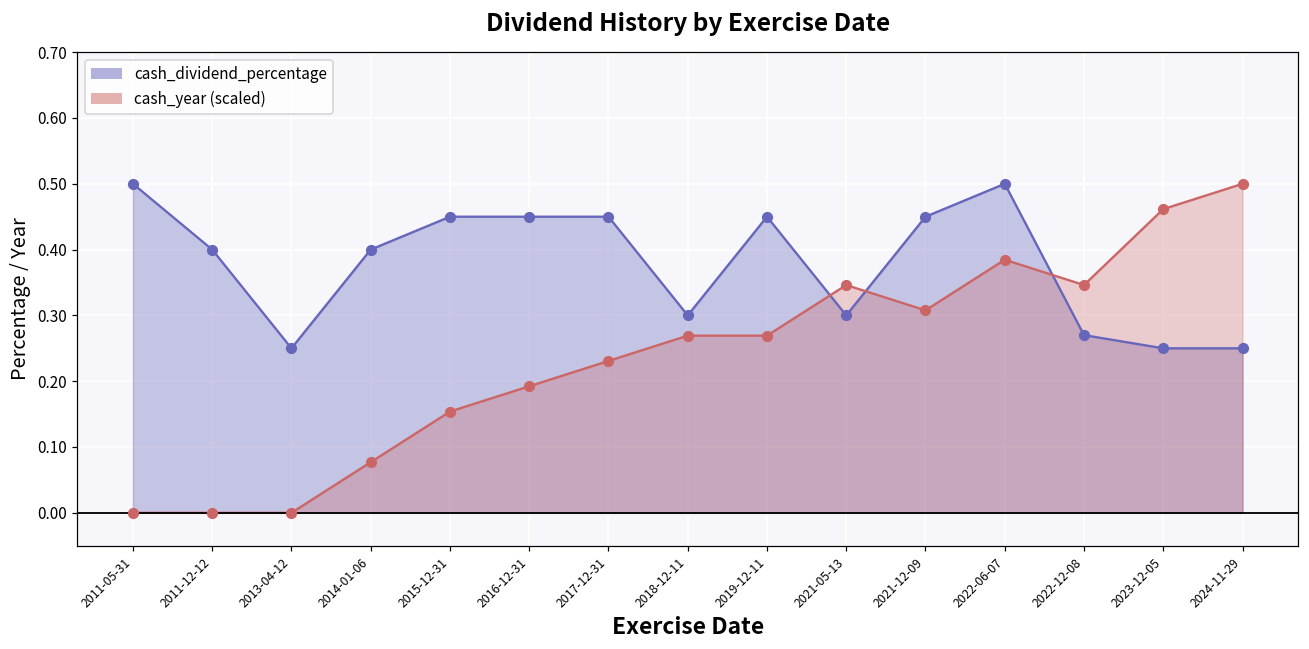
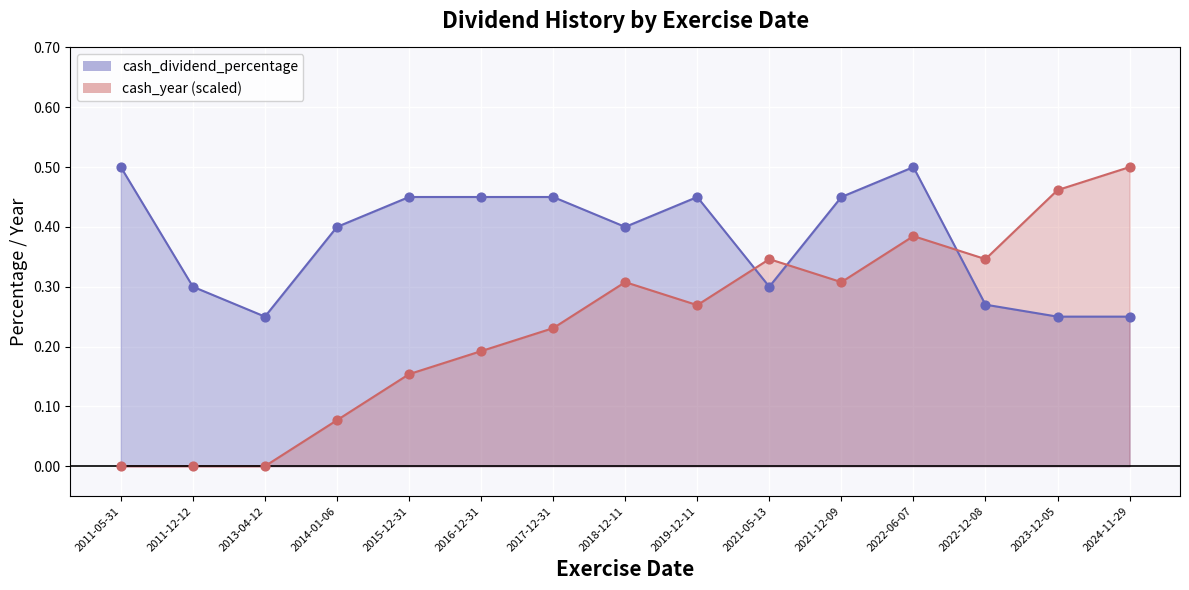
  {
    "cash_dividend_percentage": {
      "2011-05-31": 0.5,
-     "2011-12-12": 0.4,
+     "2011-12-12": 0.3,
      "2013-04-12": 0.25,
      "2014-01-06": 0.4,
      "2015-12-31": 0.45,
      "2016-12-31": 0.45,
      "2017-12-31": 0.45,
-     "2018-12-11": 0.3,
+     "2018-12-11": 0.4,
      "2019-12-11": 0.45,
      "2021-05-13": 0.3,
      "2021-12-09": 0.45,
      "2022-06-07": 0.5,
      "2022-12-08": 0.27,
      "2023-12-05": 0.25,
      "2024-11-29": 0.25
    },
    "cash_year (scaled)": {
      "2011-05-31": 0.00,
      "2011-12-12": 0.00,
      "2013-04-12": 0.00,
      "2014-01-06": 0.08,
      "2015-12-31": 0.15,
      "2016-12-31": 0.19,
      "2017-12-31": 0.23,
-     "2018-12-11": 0.27,
+     "2018-12-11": 0.31,
      "2019-12-11": 0.27,
      "2021-05-13": 0.35,
      "2021-12-09": 0.31,
      "2022-06-07": 0.38,
      "2022-12-08": 0.35,
      "2023-12-05": 0.46,
      "2024-11-29": 0.50
    }
  }
